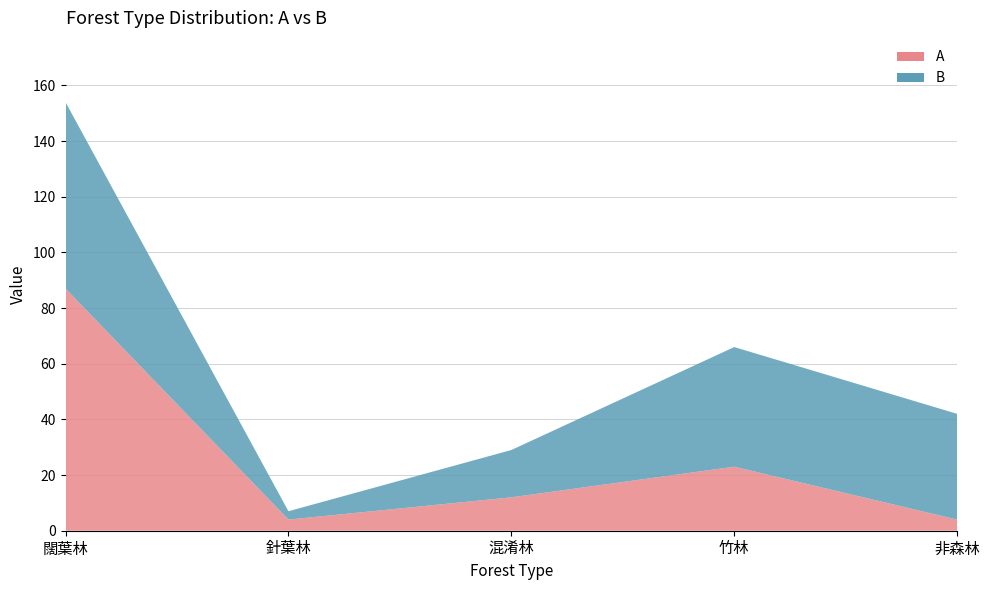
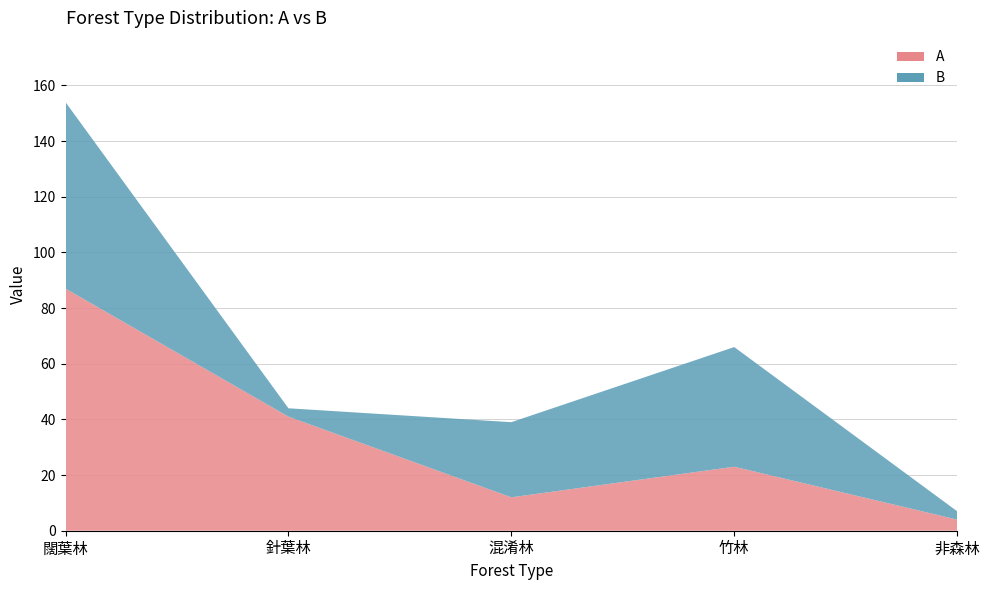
  {
    "A": {
      "闊葉林": 87,
-     "針葉林": 4,
+     "針葉林": 41,
      "混淆林": 12,
      "竹林": 23,
      "非森林": 4
    },
    "B": {
      "闊葉林": 67,
      "針葉林": 3,
-     "混淆林": 17,
+     "混淆林": 27,
      "竹林": 43,
-     "非森林": 38
+     "非森林": 3
    }
  }
